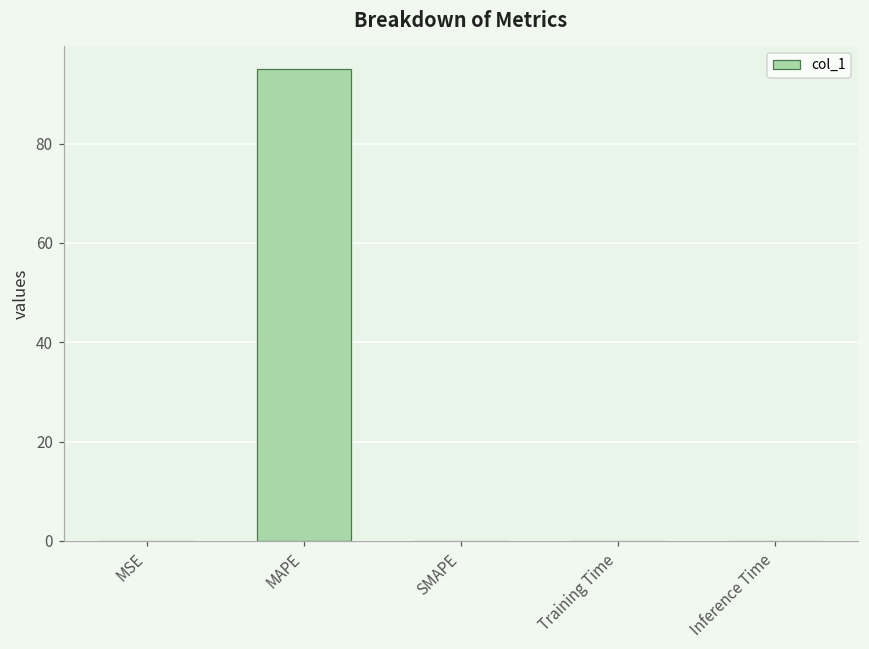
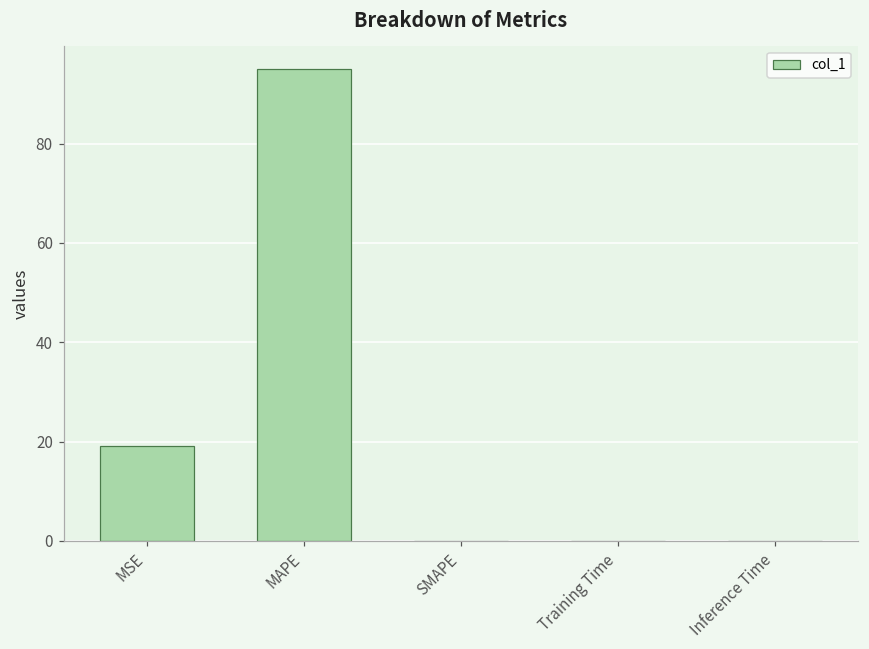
  {
-   "MSE": 0,
+   "MSE": 19,
    "MAPE": 95,
    "SMAPE": 0
  }
